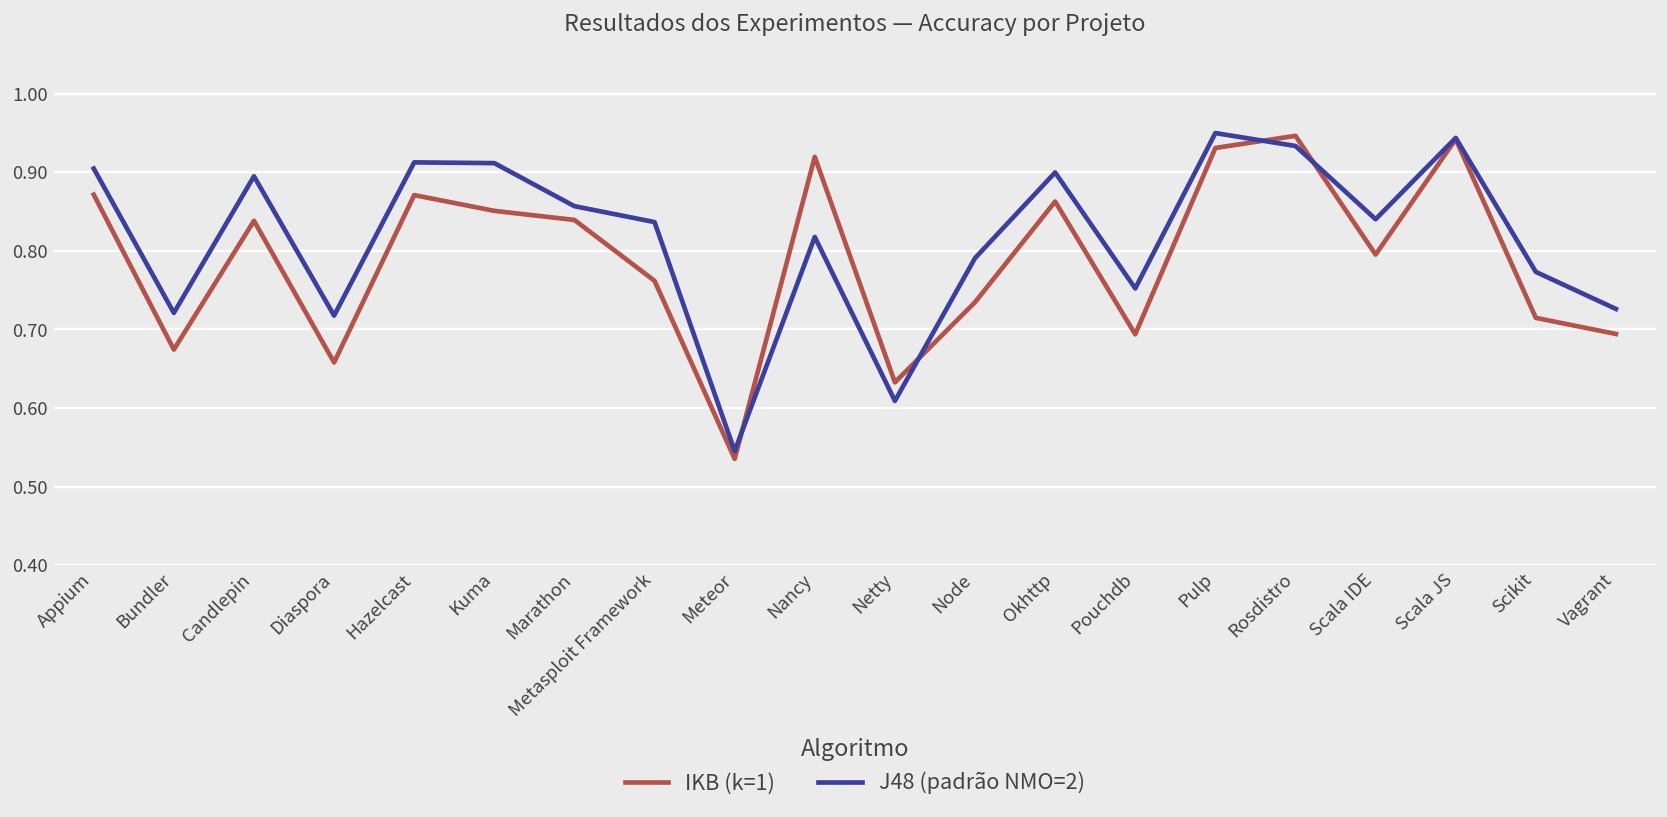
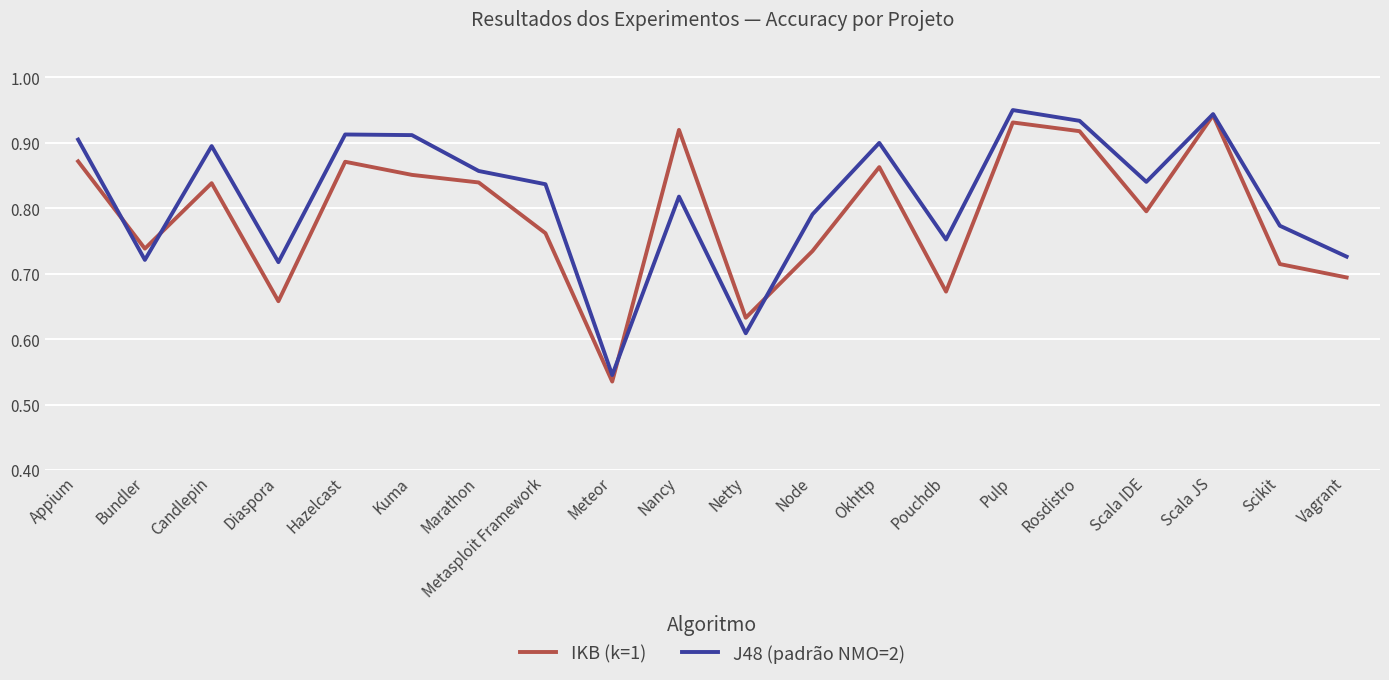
  {
    "IKB (k=1)": {
      "Appium": 0.87,
-     "Bundler": 0.67,
+     "Bundler": 0.74,
      "Candlepin": 0.84,
      "Diaspora": 0.66,
      "Hazelcast": 0.87,
      "Kuma": 0.85,
      "Marathon": 0.84,
      "Metasploit Framework": 0.76,
      "Meteor": 0.54,
      "Nancy": 0.92,
      "Netty": 0.63,
      "Node": 0.73,
      "Okhttp": 0.86,
-     "Pouchdb": 0.69,
+     "Pouchdb": 0.67,
      "Pulp": 0.93,
-     "Rosdistro": 0.95,
+     "Rosdistro": 0.92,
      "Scala IDE": 0.80,
      "Scikit": 0.71,
      "Vagrant": 0.69
    },
    "J48 (padrão NMO=2)": {
      "Appium": 0.90,
      "Bundler": 0.72,
      "Candlepin": 0.90,
      "Diaspora": 0.72,
      "Hazelcast": 0.91,
      "Kuma": 0.91,
      "Marathon": 0.86,
      "Metasploit Framework": 0.84,
      "Meteor": 0.55,
      "Nancy": 0.82,
      "Netty": 0.61,
      "Node": 0.79,
      "Okhttp": 0.90,
      "Pouchdb": 0.75,
      "Pulp": 0.95,
      "Rosdistro": 0.93,
      "Scala IDE": 0.84,
      "Scikit": 0.77,
      "Vagrant": 0.73
    }
  }
